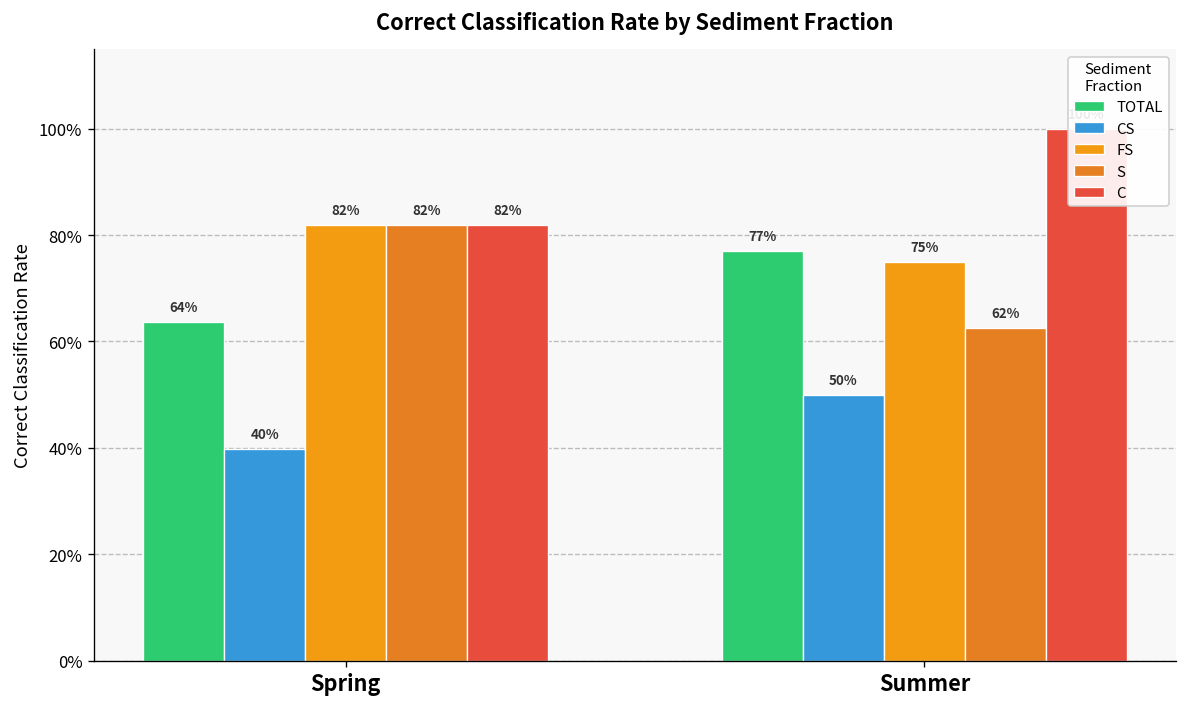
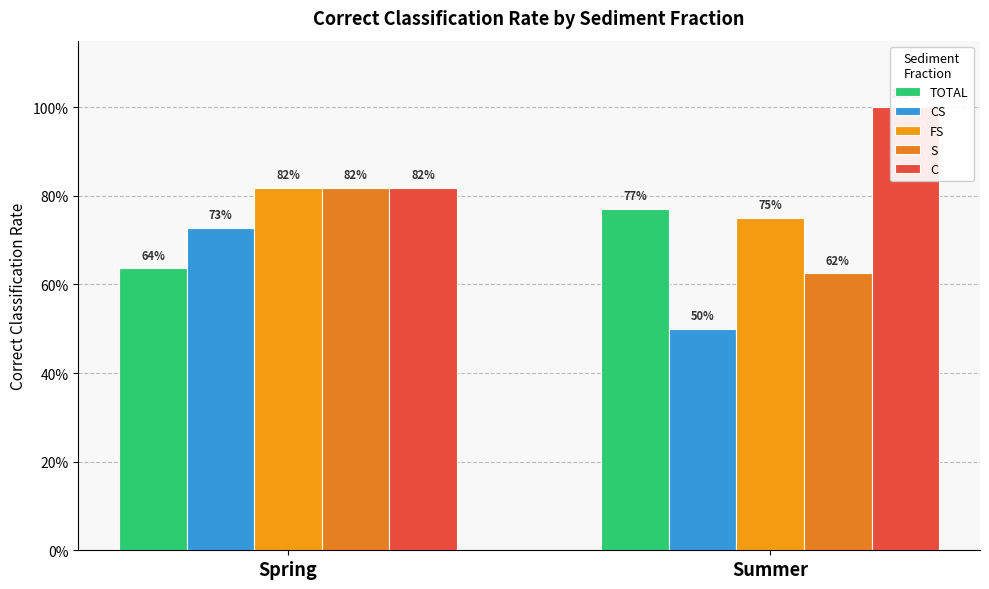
  {
    "TOTAL": {
      "Spring": "64%",
      "Summer": "77%"
    },
    "CS": {
-     "Spring": "40%",
+     "Spring": "73%",
      "Summer": "50%"
    }
  }
